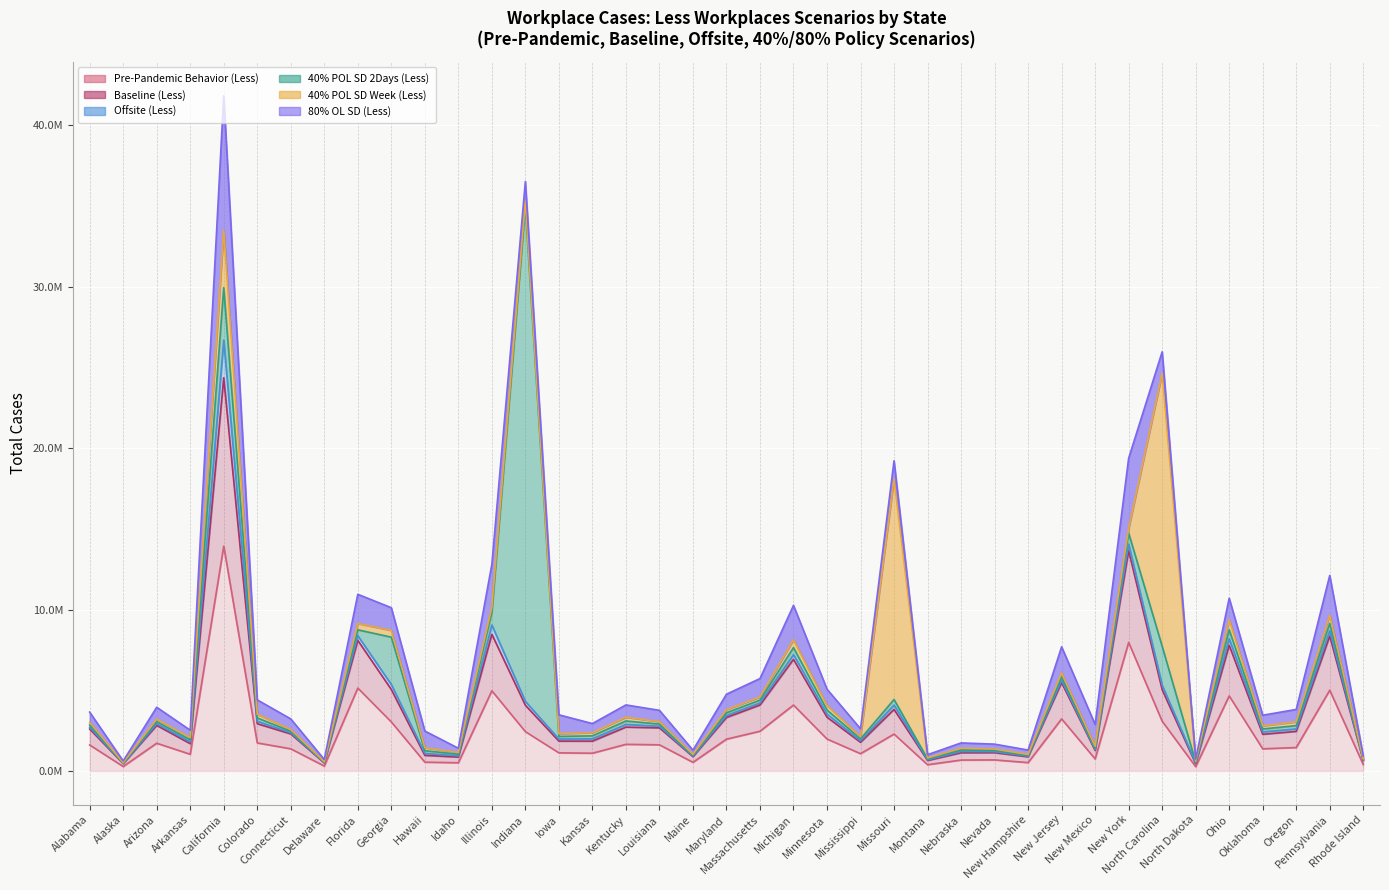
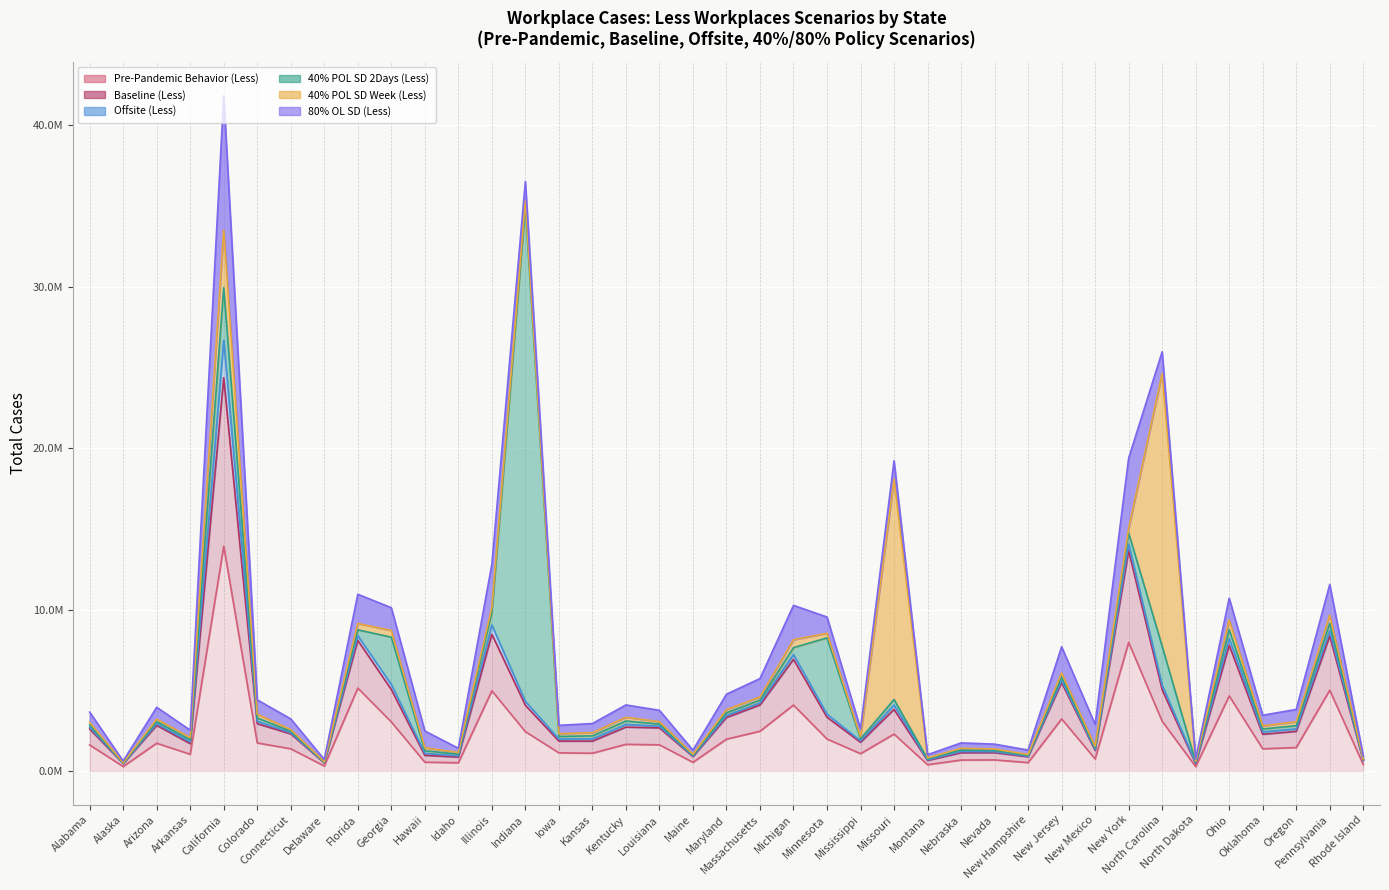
  {
    "Offsite (Less)": {
      "California": 2300000,
      "Florida": 300000,
      "Georgia": 300000,
      "Illinois": 600000,
      "Indiana": 200000,
      "Kentucky": 200000,
      "Michigan": 300000,
      "Minnesota": 200000,
      "Missouri": 300000,
      "New York": 400000,
      "North Carolina": 300000,
      "Ohio": 400000,
      "Pennsylvania": 300000
    },
    "40% POL SD 2Days (Less)": {
      "California": 3300000,
      "Colorado": 200000,
      "Florida": 400000,
      "Georgia": 2900000,
      "Hawaii": 200000,
      "Illinois": 800000,
      "Indiana": 30600000,
      "Iowa": 200000,
      "Kansas": 200000,
      "Kentucky": 200000,
      "Maryland": 200000,
      "Massachusetts": 200000,
      "Michigan": 400000,
-     "Minnesota": 300000,
+     "Minnesota": 4700000,
      "Missouri": 300000,
      "New Jersey": 200000,
      "New York": 700000,
      "North Carolina": 2400000,
      "Ohio": 600000,
      "Oklahoma": 200000,
      "Oregon": 200000,
      "Pennsylvania": 500000
    },
    "40% POL SD Week (Less)": {
      "California": 3600000,
      "Colorado": 200000,
      "Florida": 400000,
      "Georgia": 400000,
      "Hawaii": 200000,
      "Illinois": 300000,
      "Indiana": 400000,
      "Iowa": 200000,
      "Kansas": 200000,
      "Kentucky": 200000,
      "Maryland": 200000,
      "Massachusetts": 200000,
      "Michigan": 500000,
      "Minnesota": 300000,
      "Missouri": 13700000,
      "New Jersey": 200000,
      "New York": 300000,
      "North Carolina": 16900000,
      "Ohio": 600000,
      "Oklahoma": 200000,
      "Oregon": 200000,
      "Pennsylvania": 500000
    },
    "80% OL SD (Less)": {
      "Alabama": 600000,
      "Arizona": 700000,
      "Arkansas": 500000,
      "Colorado": 900000,
      "Connecticut": 700000,
      "Florida": 1800000,
      "Georgia": 1400000,
      "Hawaii": 1000000,
      "Idaho": 300000,
      "Illinois": 2700000,
      "Indiana": 1200000,
-     "Iowa": 1200000,
+     "Iowa": 500000,
      "Kansas": 600000,
      "Kentucky": 800000,
      "Louisiana": 700000,
      "Maine": 300000,
      "Maryland": 1000000,
      "Massachusetts": 1100000,
      "Michigan": 2100000,
      "Minnesota": 1000000,
      "Mississippi": 500000,
      "Missouri": 1100000,
      "Montana": 200000,
      "Nebraska": 300000,
      "Nevada": 300000,
      "New Hampshire": 300000,
      "New Jersey": 1600000,
      "New Mexico": 1300000,
      "New York": 4300000,
      "North Carolina": 1300000,
      "Ohio": 1300000,
      "Oklahoma": 700000,
      "Oregon": 800000,
-     "Pennsylvania": 2500000,
+     "Pennsylvania": 1900000,
      "Rhode Island": 200000
    }
  }
